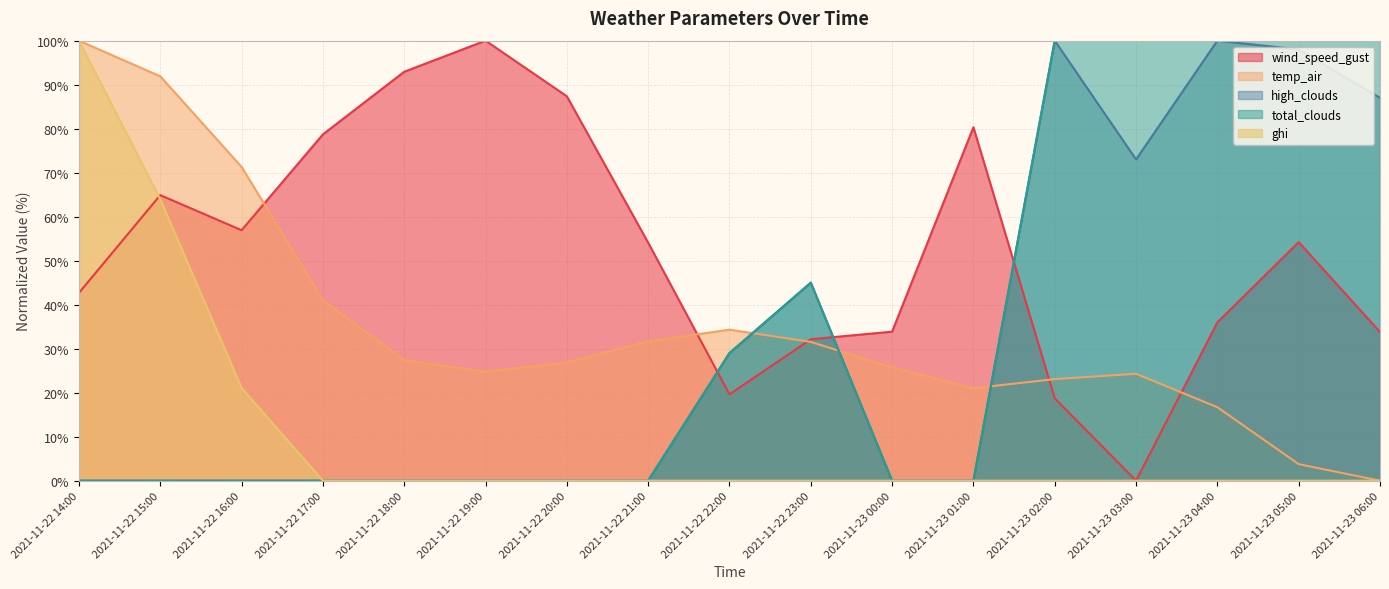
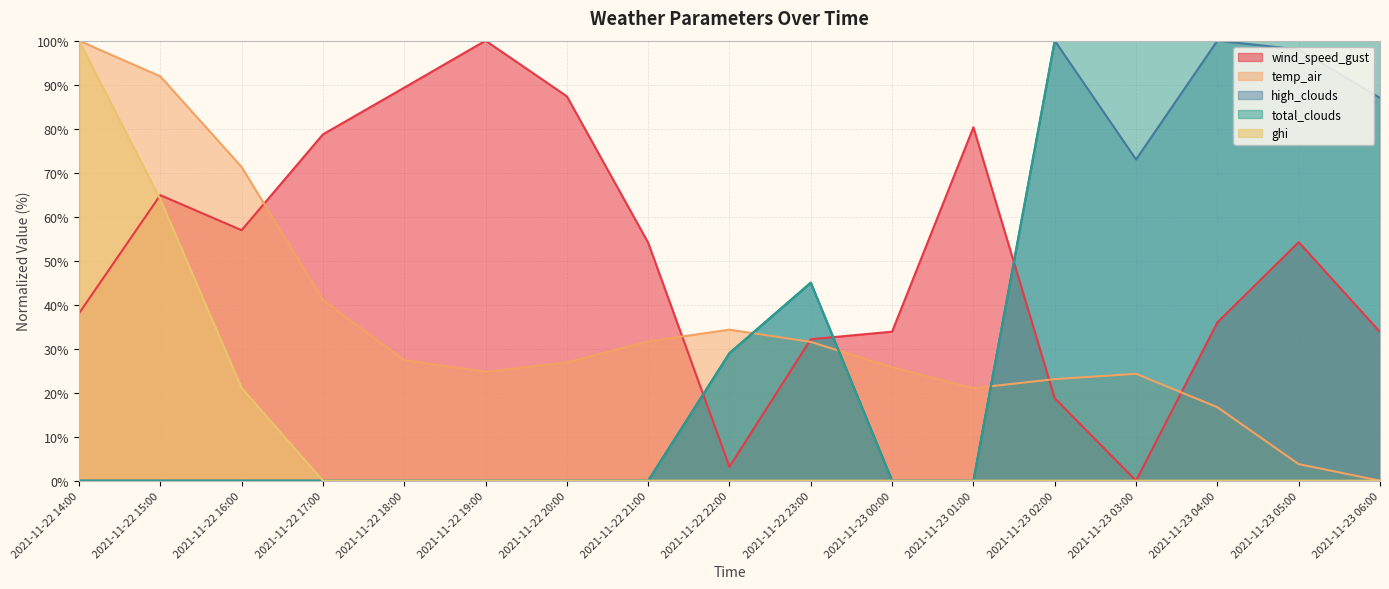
  {
    "wind_speed_gust": {
-     "2021-11-22 14:00": "43%",
+     "2021-11-22 14:00": "38%",
      "2021-11-22 15:00": "65%",
      "2021-11-22 16:00": "57%",
      "2021-11-22 17:00": "79%",
-     "2021-11-22 18:00": "93%",
+     "2021-11-22 18:00": "89%",
      "2021-11-22 19:00": "100%",
      "2021-11-22 20:00": "87%",
      "2021-11-22 21:00": "54%",
-     "2021-11-22 22:00": "20%",
+     "2021-11-22 22:00": "3%",
      "2021-11-22 23:00": "32%",
      "2021-11-23 00:00": "34%",
      "2021-11-23 01:00": "80%",
      "2021-11-23 02:00": "19%",
      "2021-11-23 04:00": "36%",
      "2021-11-23 05:00": "54%",
      "2021-11-23 06:00": "34%"
    }
  }
